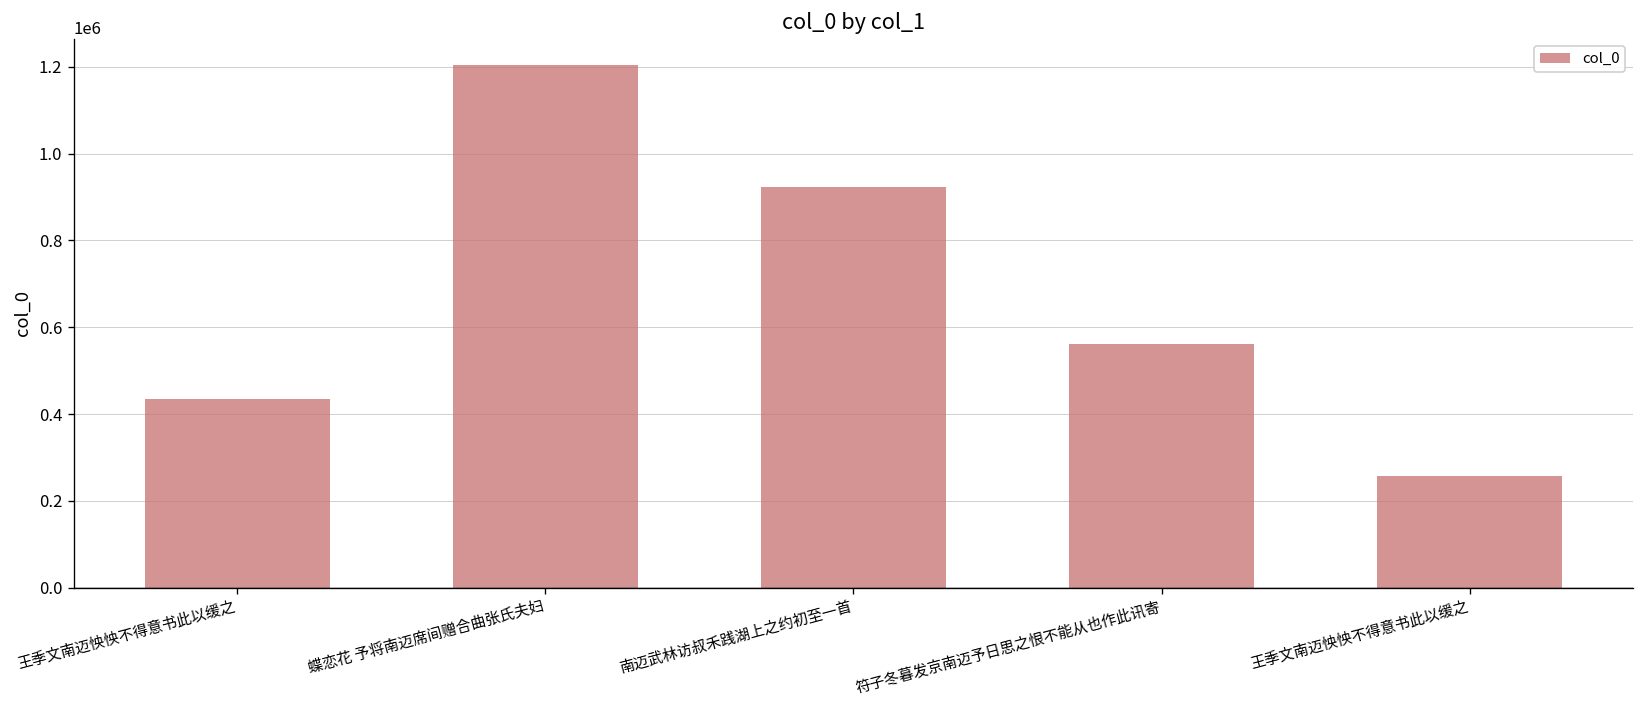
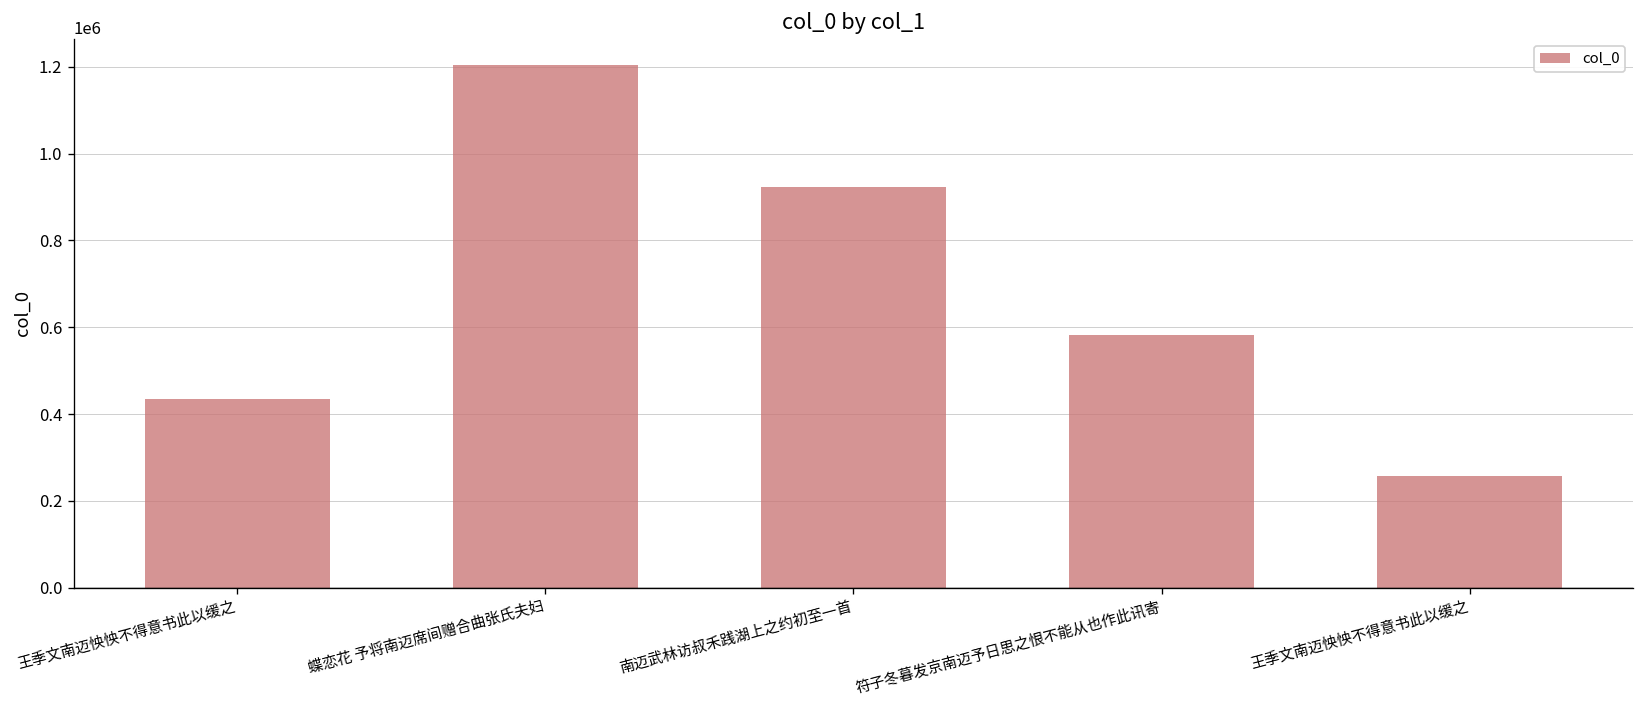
  {
    "蝶恋花 予将南迈席间赠合曲张氏夫妇": 1200000,
    "南迈武林访叔禾践湖上之约初至一首": 920000,
-   "符子冬暮发京南迈予日思之恨不能从也作此讯寄": 560000
+   "符子冬暮发京南迈予日思之恨不能从也作此讯寄": 580000
  }
